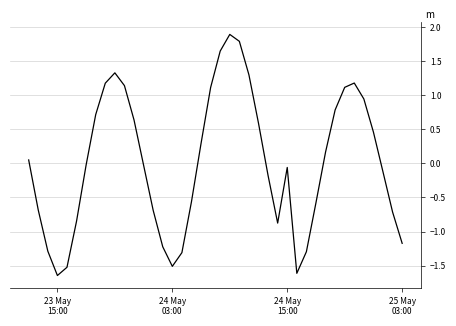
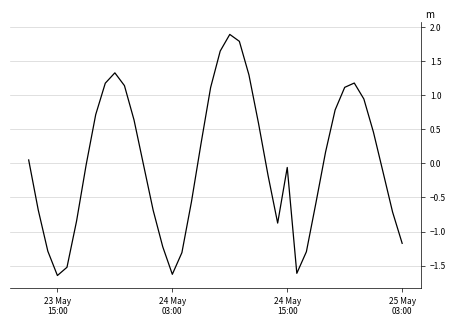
  {
    "23 May 15:00": -1.6,
-   "24 May 03:00": -1.5,
+   "24 May 03:00": -1.6,
    "24 May 15:00": -0.1,
    "25 May 03:00": -1.2
  }
